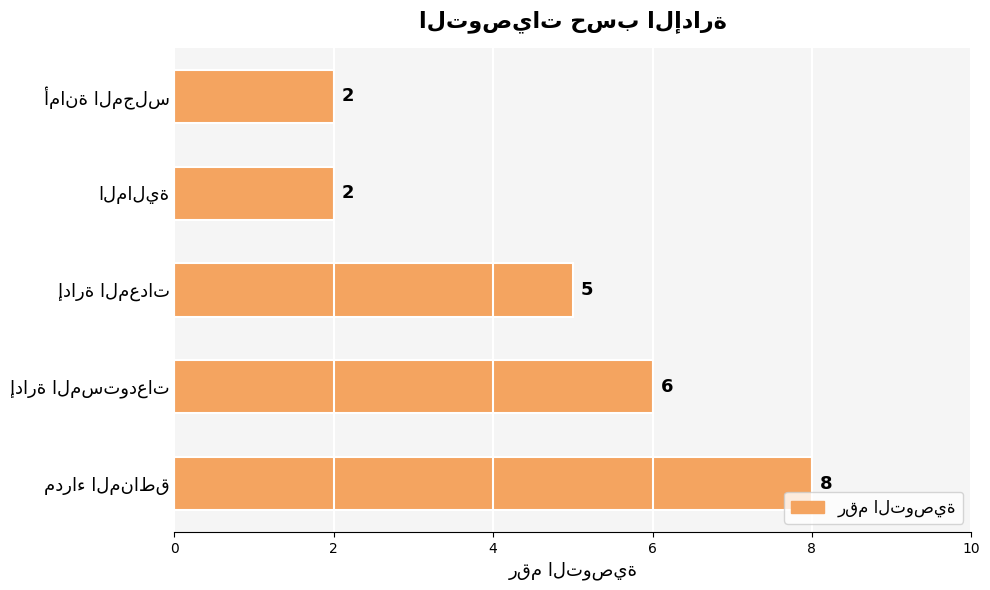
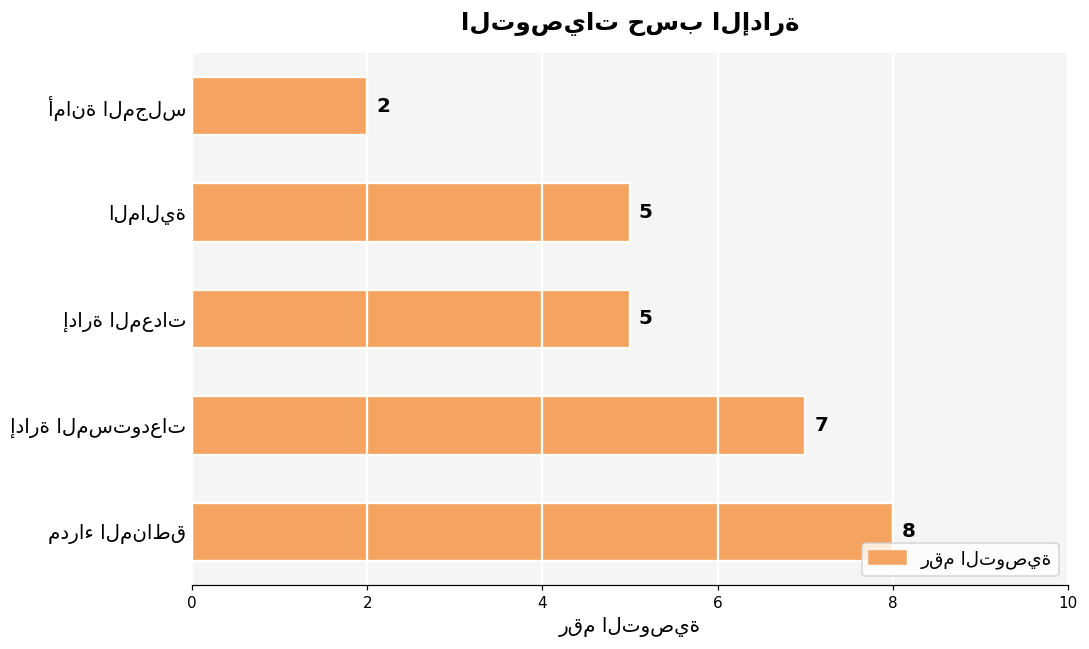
  {
    "أمانة المجلس": 2,
-   "المالية": 2,
+   "المالية": 5,
    "إدارة المعدات": 5,
-   "إدارة المستودعات": 6
+   "إدارة المستودعات": 7
  }
